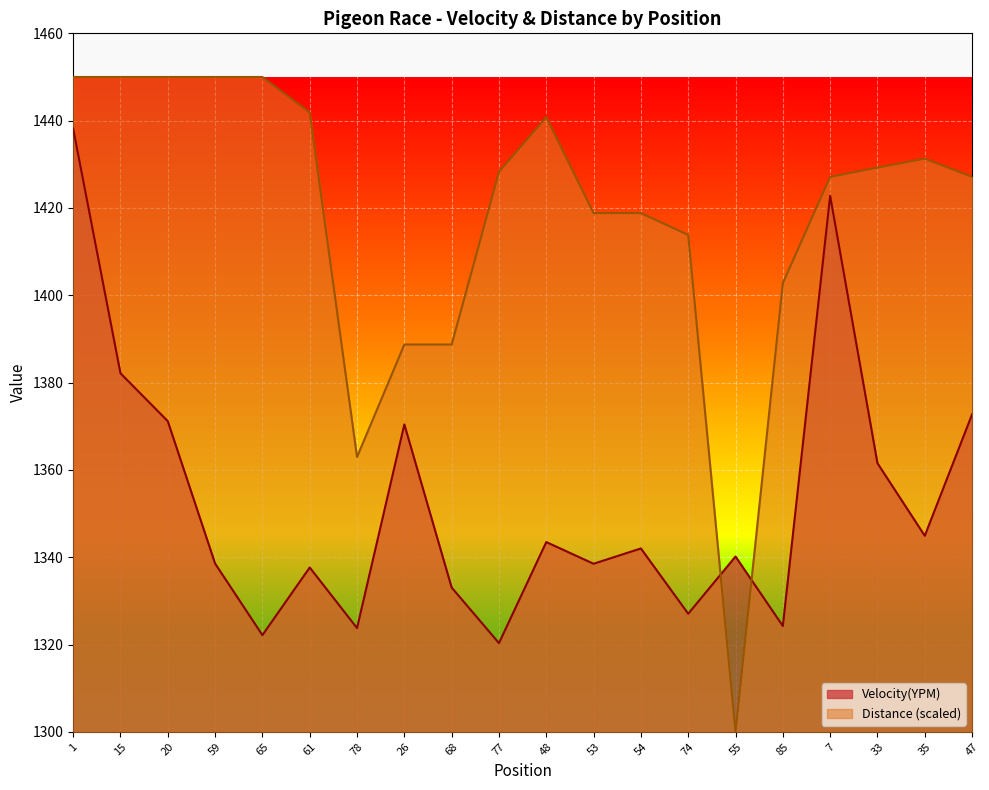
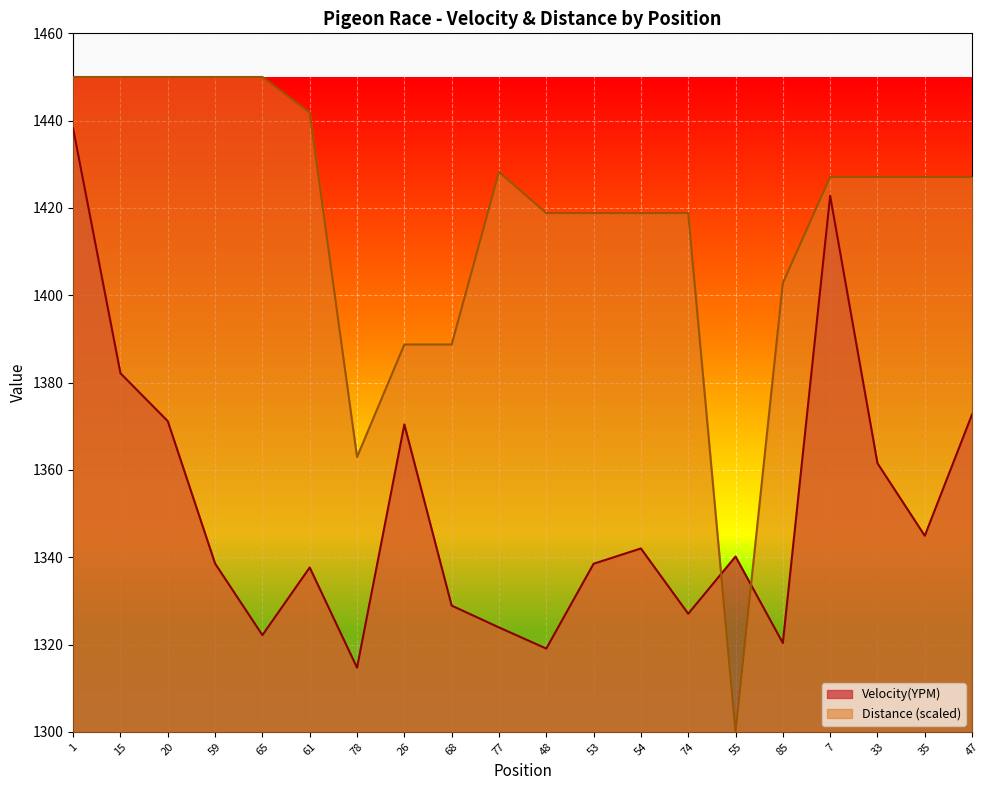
  {
    "Velocity(YPM)": {
      "1": 1438,
      "15": 1382,
      "20": 1371,
      "59": 1339,
      "65": 1322,
      "61": 1338,
-     "78": 1324,
+     "78": 1315,
      "26": 1370,
-     "68": 1333,
-     "77": 1320,
-     "48": 1343,
+     "68": 1329,
+     "77": 1324,
+     "48": 1319,
      "53": 1338,
      "54": 1342,
      "74": 1327,
      "55": 1340,
-     "85": 1324,
+     "85": 1320,
      "7": 1423,
      "33": 1362,
      "35": 1345,
      "47": 1373
    },
    "Distance (scaled)": {
      "1": 1450,
      "15": 1450,
      "20": 1450,
      "59": 1450,
      "65": 1450,
      "61": 1442,
      "78": 1363,
      "26": 1389,
      "68": 1389,
      "77": 1428,
-     "48": 1441,
+     "48": 1419,
      "53": 1419,
      "54": 1419,
-     "74": 1414,
+     "74": 1419,
      "55": 1300,
      "85": 1403,
      "7": 1427,
-     "33": 1429,
-     "35": 1431,
+     "33": 1427,
+     "35": 1427,
      "47": 1427
    }
  }
